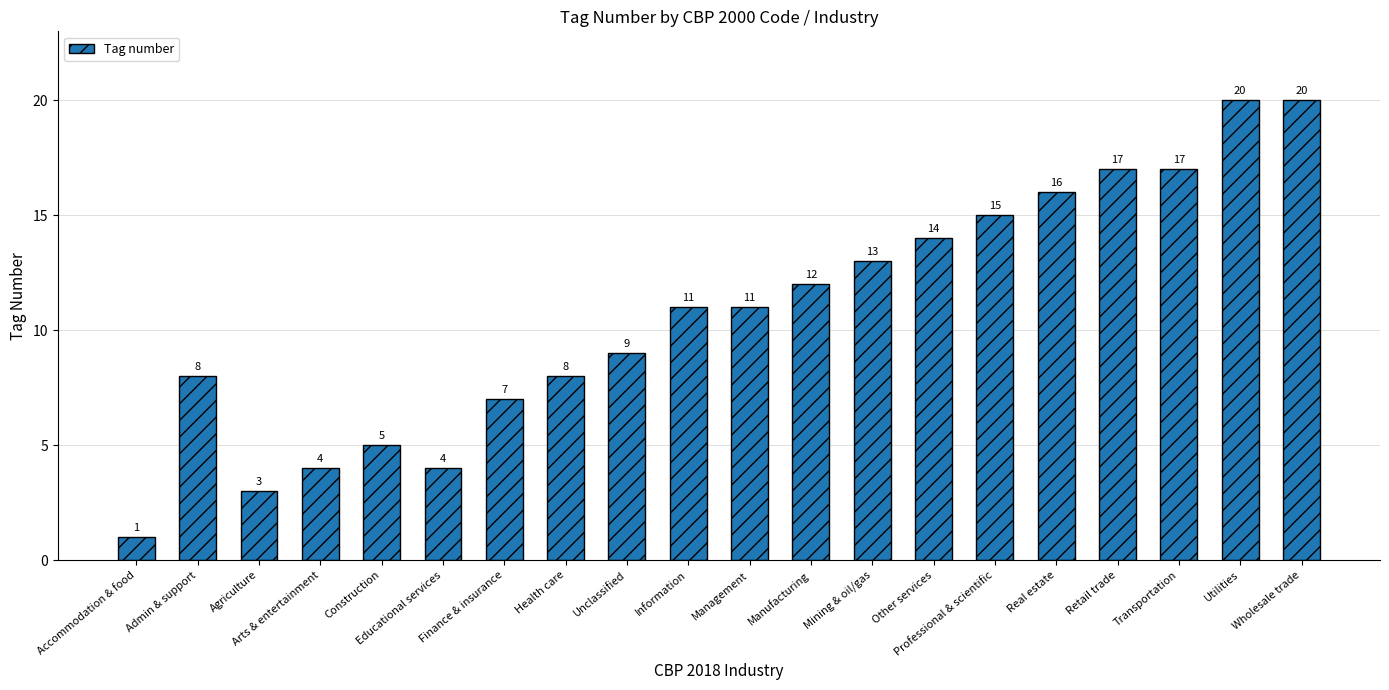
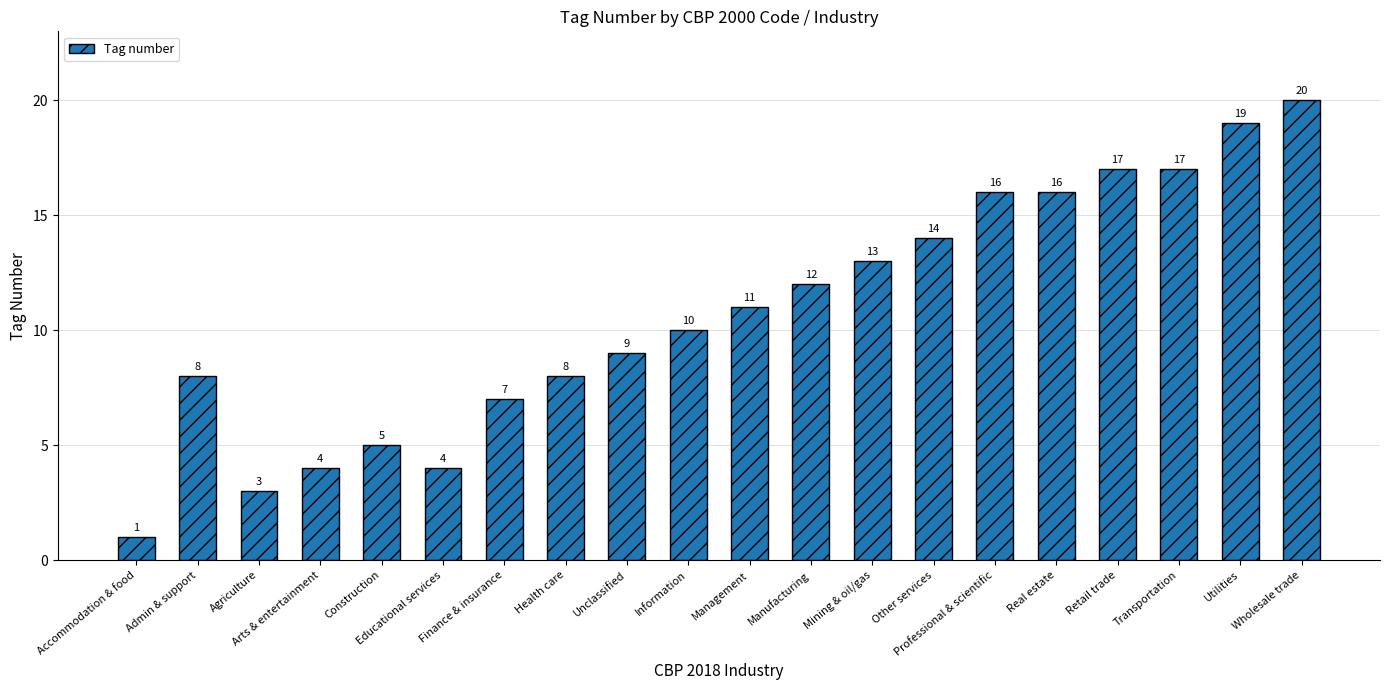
  {
    "Accommodation & food": 1,
    "Admin & support": 8,
    "Agriculture": 3,
    "Arts & entertainment": 4,
    "Construction": 5,
    "Educational services": 4,
    "Finance & insurance": 7,
    "Health care": 8,
    "Unclassified": 9,
-   "Information": 11,
+   "Information": 10,
    "Management": 11,
    "Manufacturing": 12,
    "Mining & oil/gas": 13,
    "Other services": 14,
-   "Professional & scientific": 15,
+   "Professional & scientific": 16,
    "Real estate": 16,
    "Retail trade": 17,
    "Transportation": 17,
-   "Utilities": 20,
+   "Utilities": 19,
    "Wholesale trade": 20
  }
